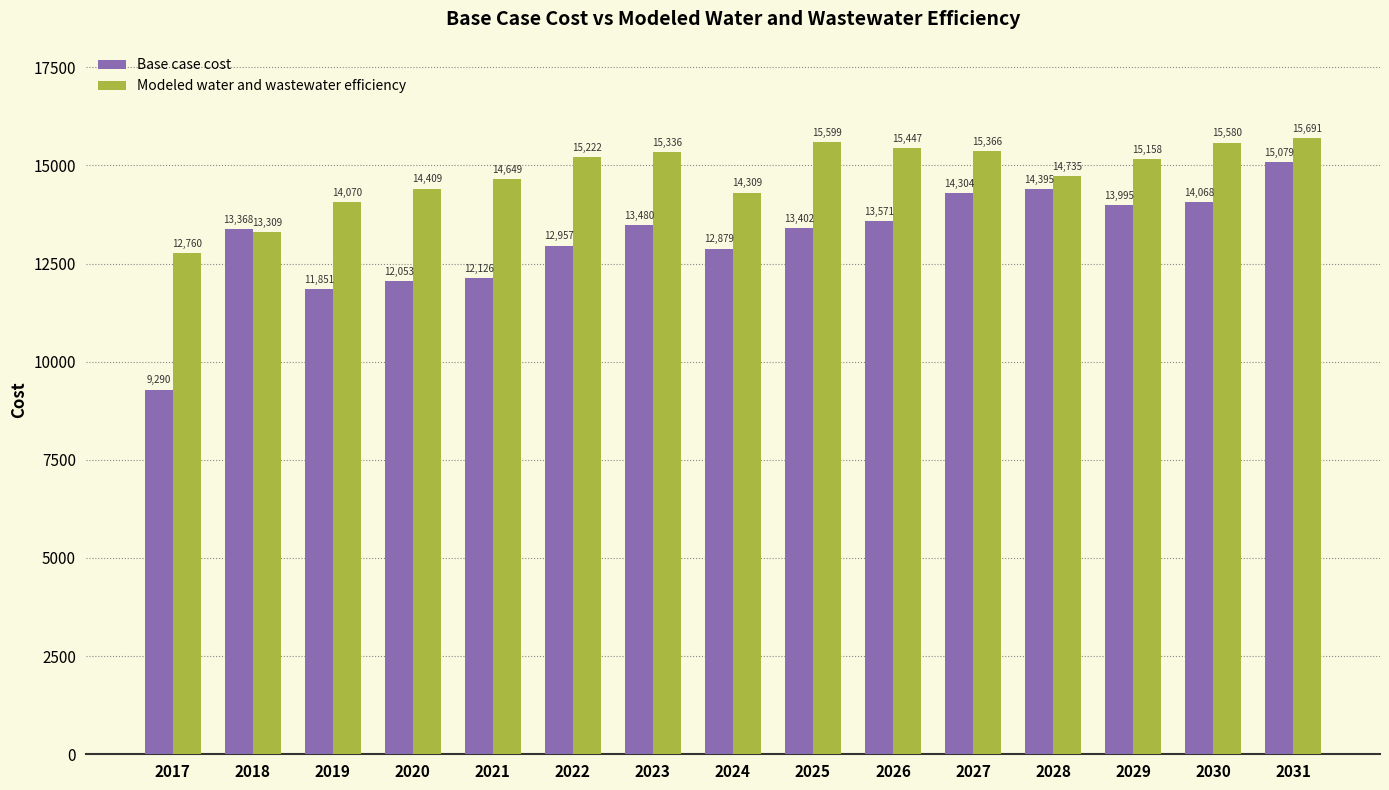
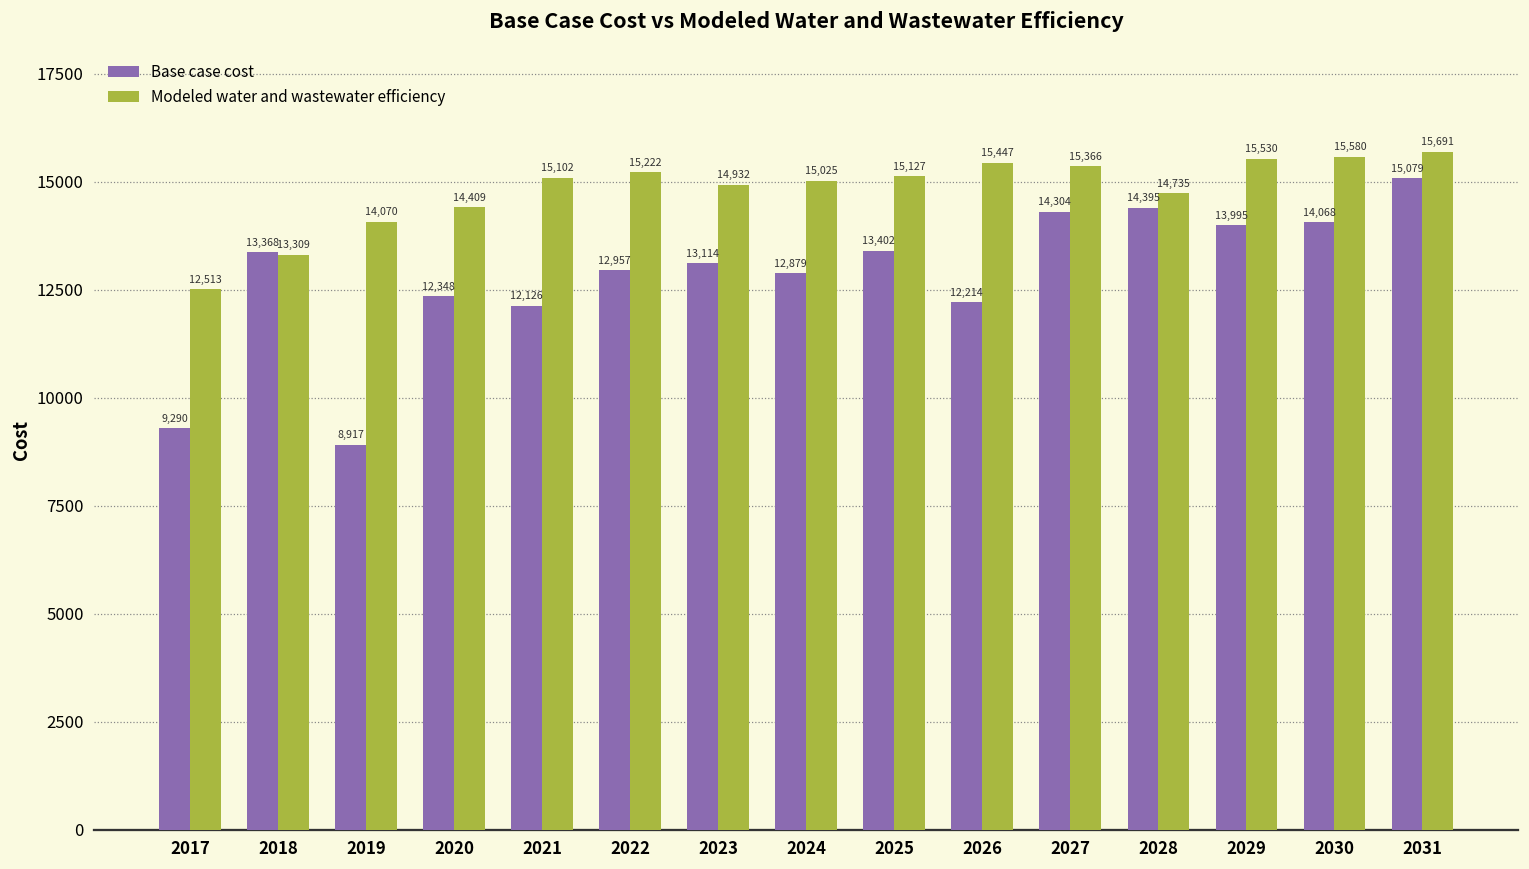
  {
    "Base case cost": {
      "2017": "9,290",
      "2018": "13,368",
-     "2019": "11,851",
-     "2020": "12,053",
+     "2019": "8,917",
+     "2020": "12,348",
      "2021": "12,126",
      "2022": "12,957",
-     "2023": "13,480",
+     "2023": "13,114",
      "2024": "12,879",
      "2025": "13,402",
-     "2026": "13,571",
+     "2026": "12,214",
      "2027": "14,304",
      "2028": "14,395",
      "2029": "13,995",
      "2030": "14,068",
      "2031": "15,079"
    },
    "Modeled water and wastewater efficiency": {
-     "2017": "12,760",
+     "2017": "12,513",
      "2018": "13,309",
      "2019": "14,070",
      "2020": "14,409",
-     "2021": "14,649",
+     "2021": "15,102",
      "2022": "15,222",
-     "2023": "15,336",
-     "2024": "14,309",
-     "2025": "15,599",
+     "2023": "14,932",
+     "2024": "15,025",
+     "2025": "15,127",
      "2026": "15,447",
      "2027": "15,366",
      "2028": "14,735",
-     "2029": "15,158",
+     "2029": "15,530",
      "2030": "15,580",
      "2031": "15,691"
    }
  }
